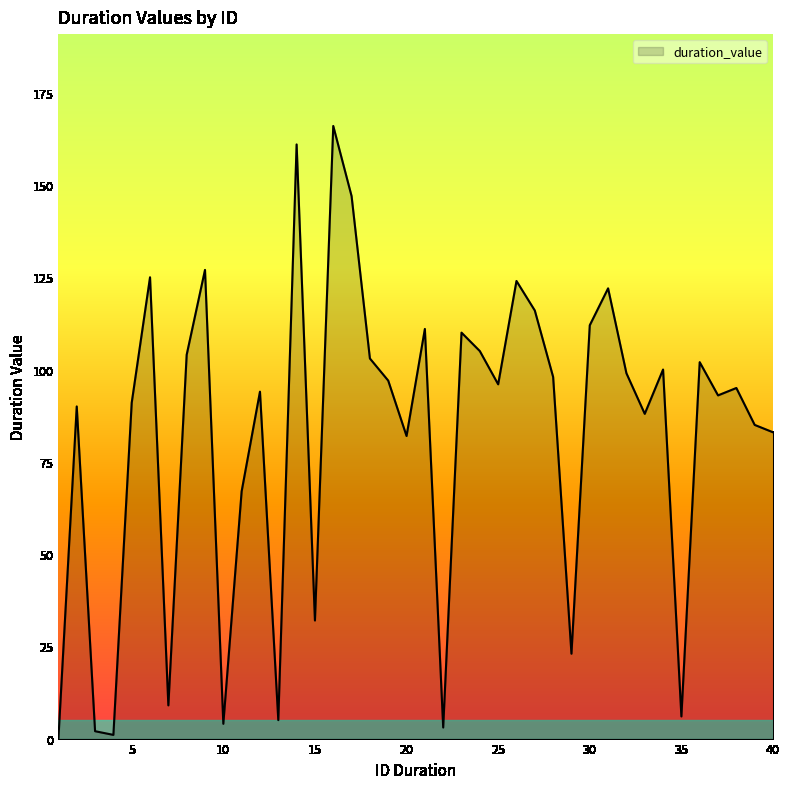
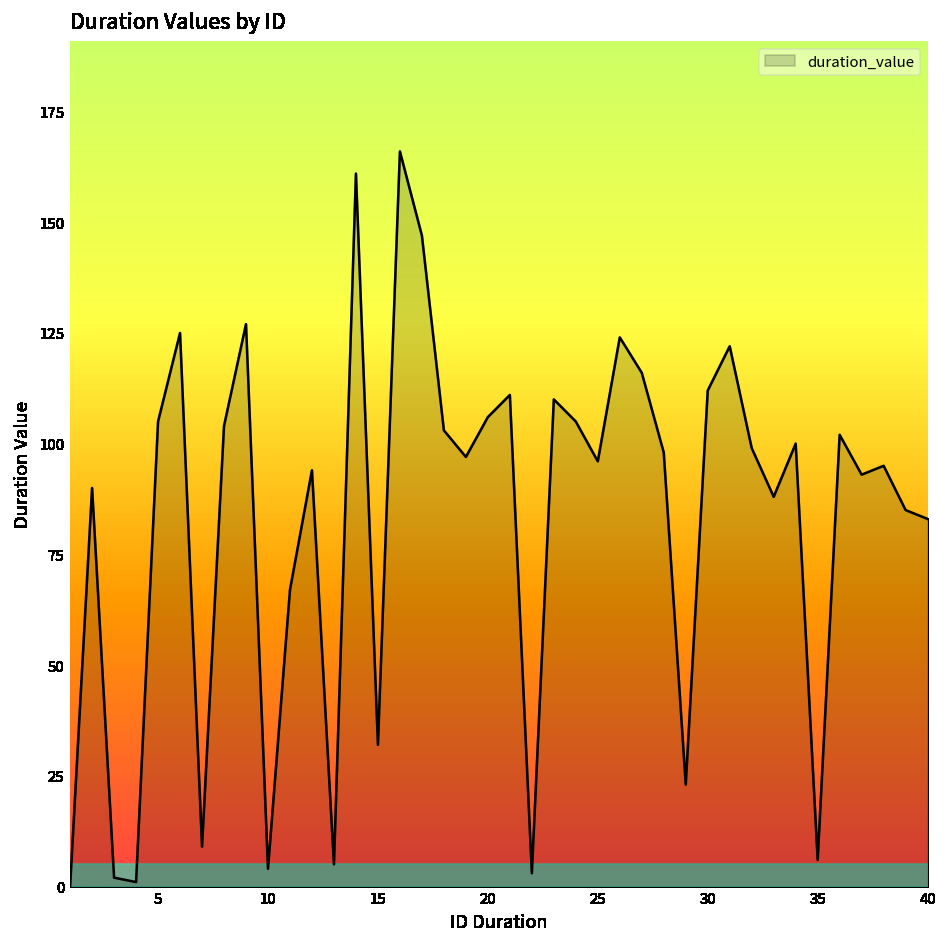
  {
-   "5": 91,
+   "5": 105,
    "15": 32,
-   "20": 82,
+   "20": 106,
    "25": 96,
    "30": 112,
    "35": 6,
    "40": 83
  }
